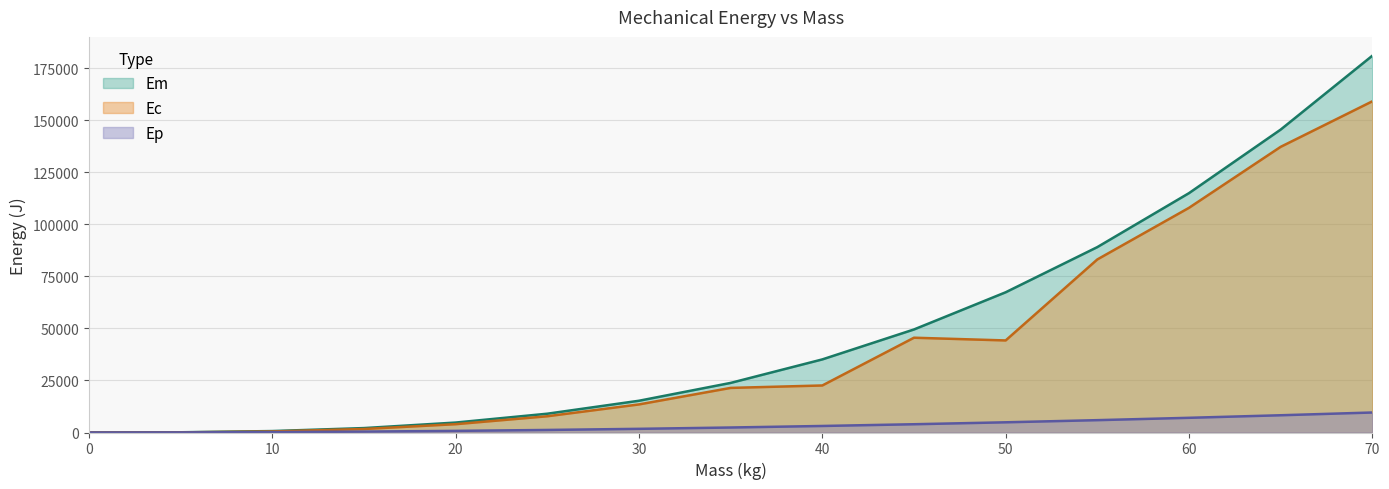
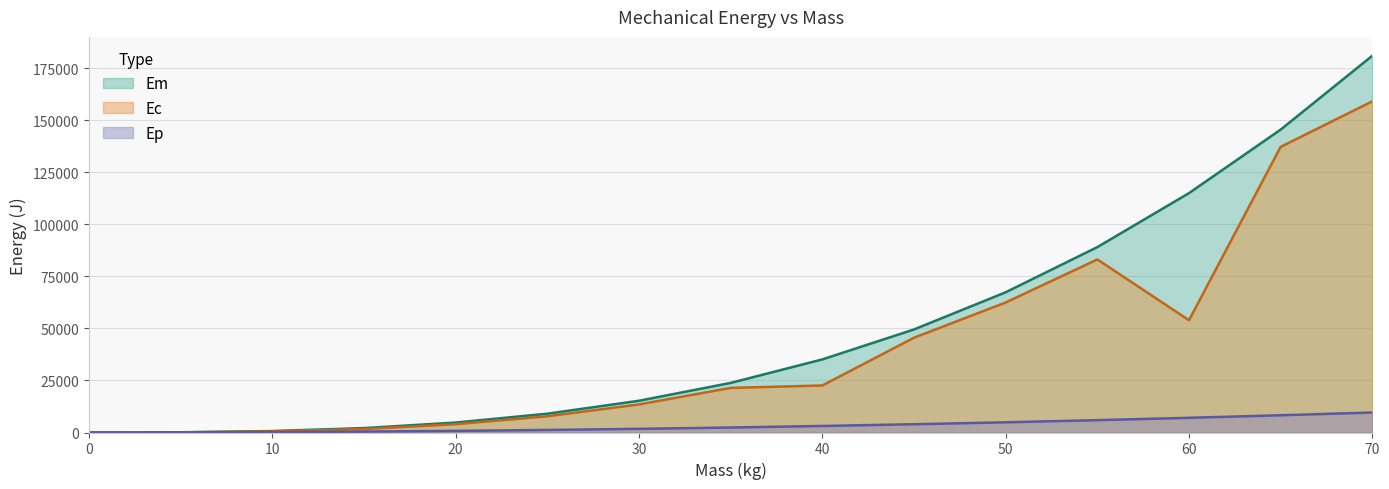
  {
    "Ec": {
      "30": 14000,
      "40": 23000,
-     "50": 44000,
-     "60": 108000,
+     "50": 63000,
+     "60": 54000,
      "70": 159000
    }
  }
